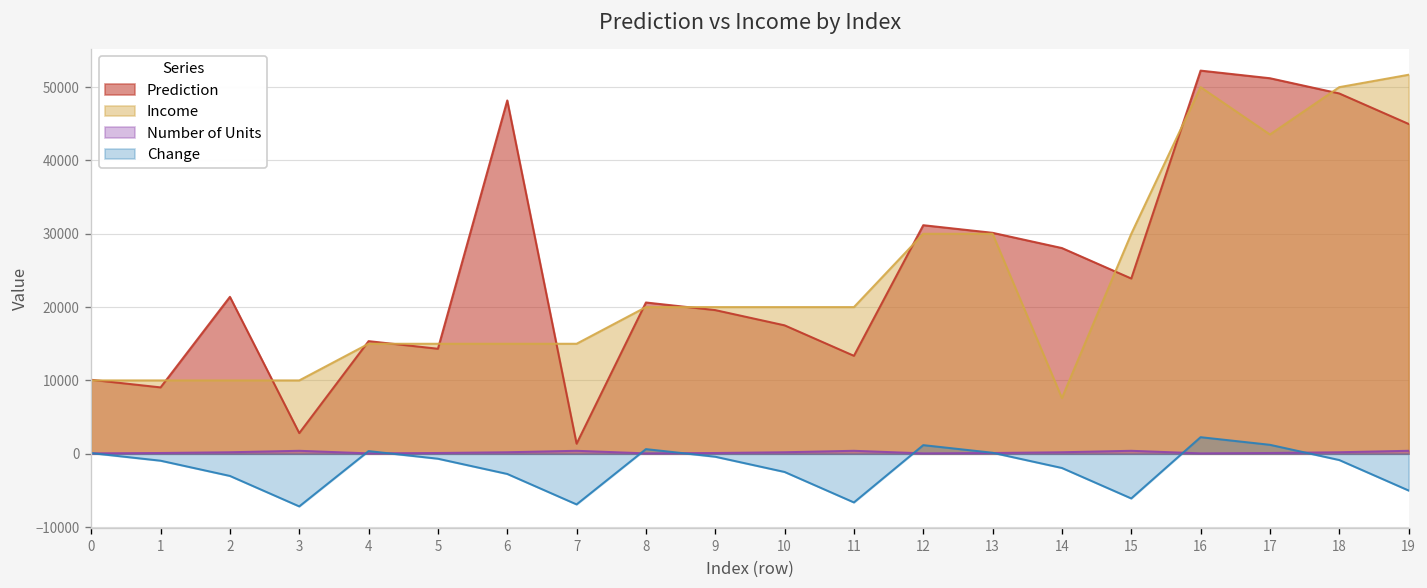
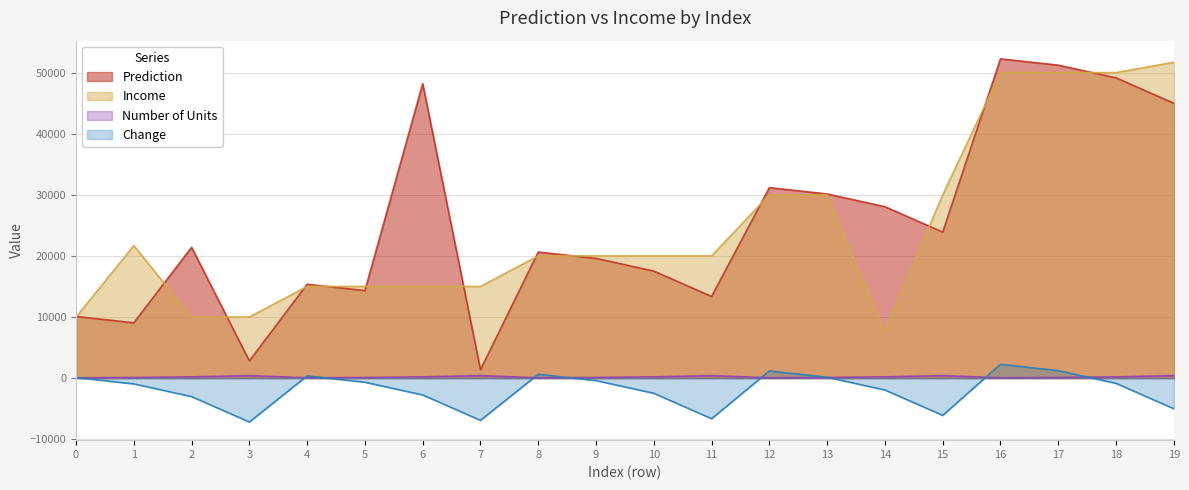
  {
    "Prediction": {
      "1": 9000,
      "2": 21000,
      "3": 3000,
      "5": 14000,
      "6": 48000,
      "7": 1000,
      "8": 21000,
      "10": 18000,
      "11": 13000,
      "12": 31000,
      "14": 28000,
      "15": 24000,
      "16": 52000,
      "17": 51000,
      "18": 49000,
      "19": 45000
    },
    "Income": {
-     "1": 10000,
+     "1": 22000,
      "2": 10000,
      "3": 10000,
      "5": 15000,
      "6": 15000,
      "7": 15000,
      "8": 20000,
      "10": 20000,
      "11": 20000,
      "12": 30000,
      "14": 8000,
      "15": 30000,
      "16": 50000,
-     "17": 44000,
+     "17": 50000,
      "18": 50000,
      "19": 52000
    }
  }
